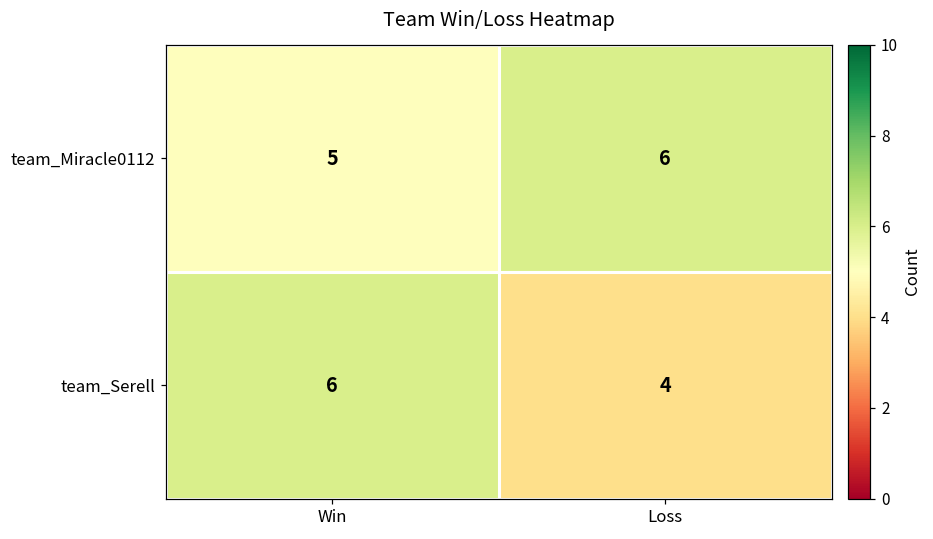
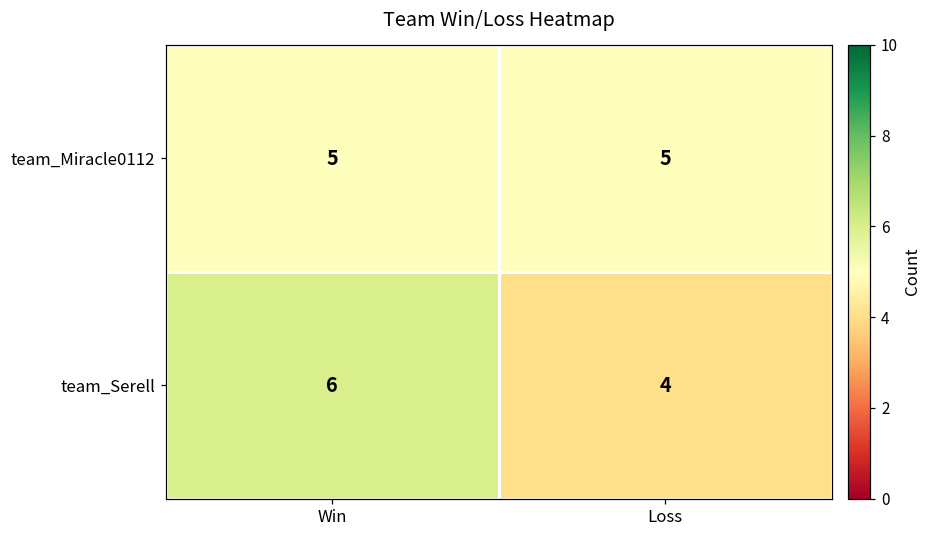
  {
    "team_Miracle0112": {
      "Win": 5,
-     "Loss": 6
+     "Loss": 5
    },
    "team_Serell": {
      "Win": 6,
      "Loss": 4
    }
  }
